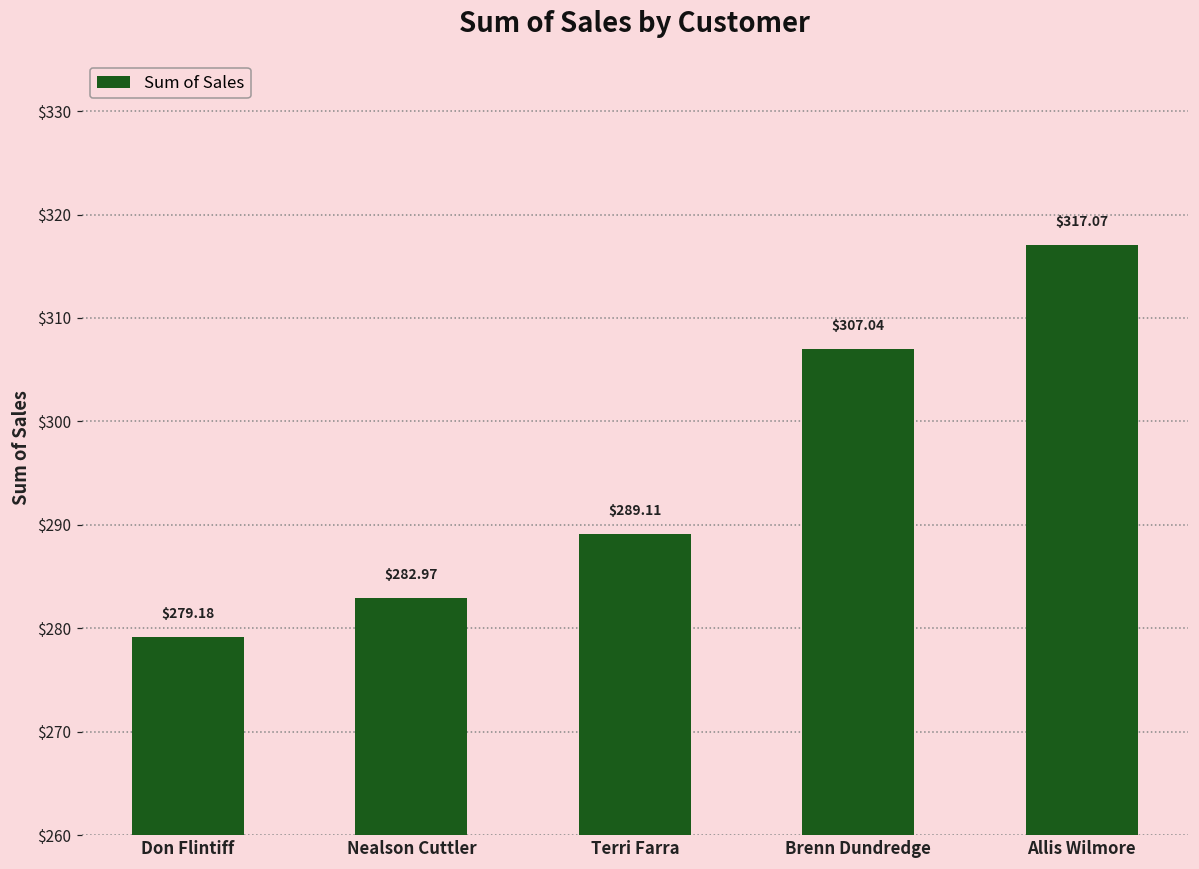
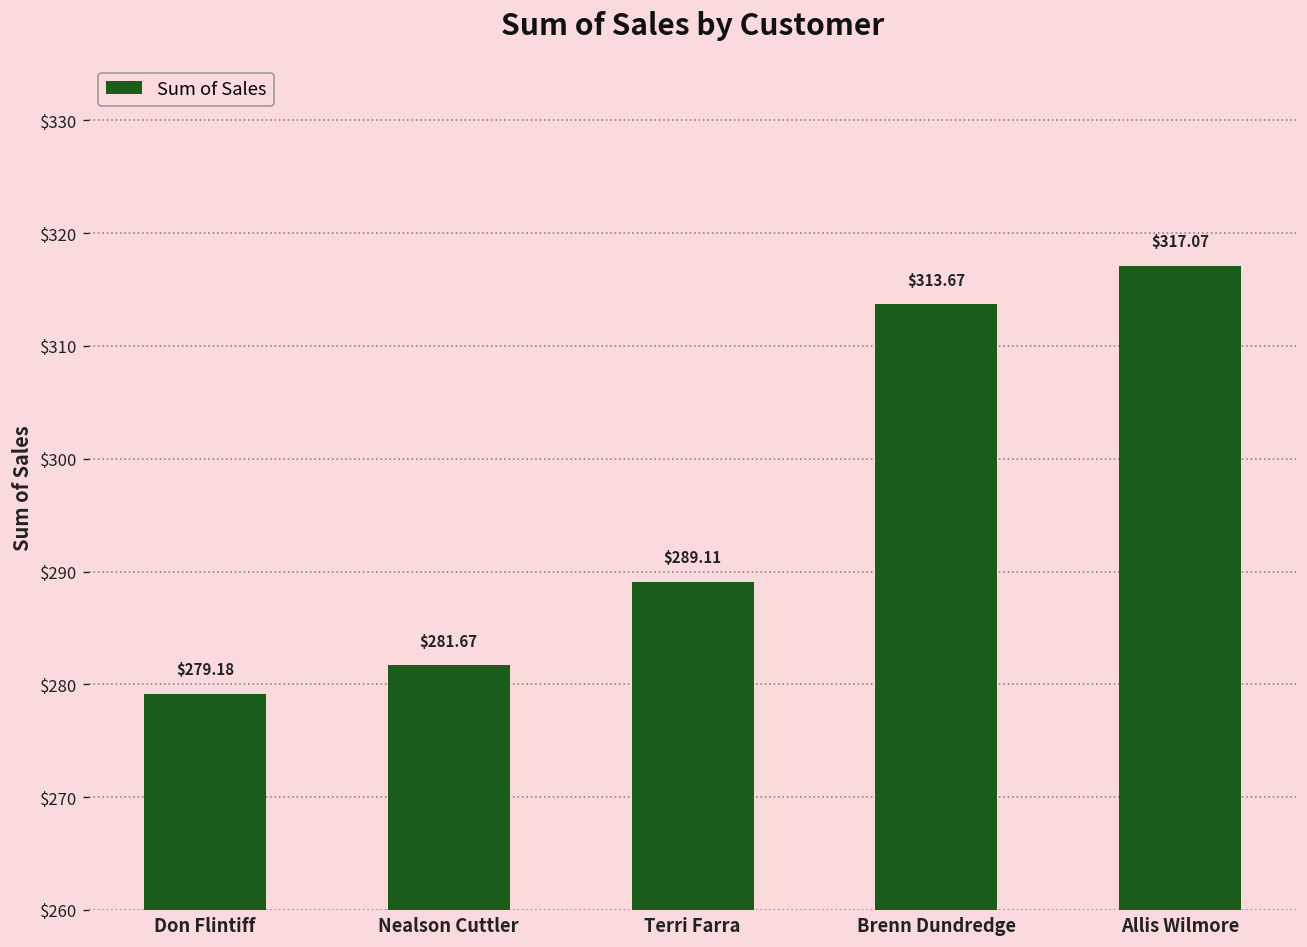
  {
    "Don Flintiff": "$279.18",
-   "Nealson Cuttler": "$282.97",
+   "Nealson Cuttler": "$281.67",
    "Terri Farra": "$289.11",
-   "Brenn Dundredge": "$307.04",
+   "Brenn Dundredge": "$313.67",
    "Allis Wilmore": "$317.07"
  }
